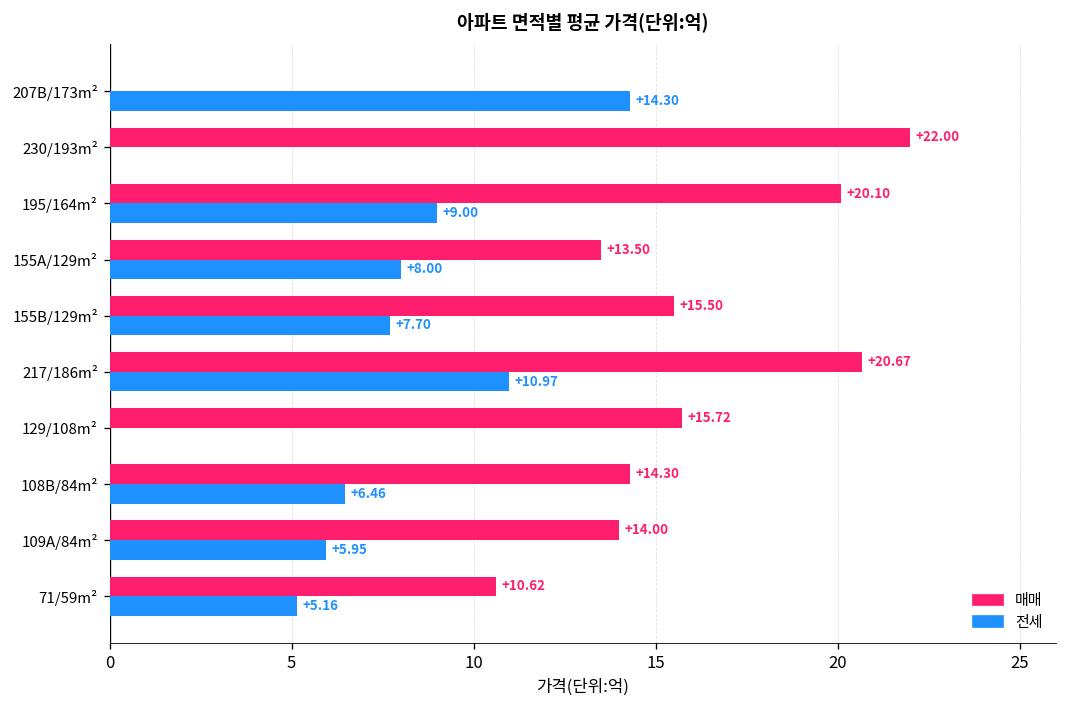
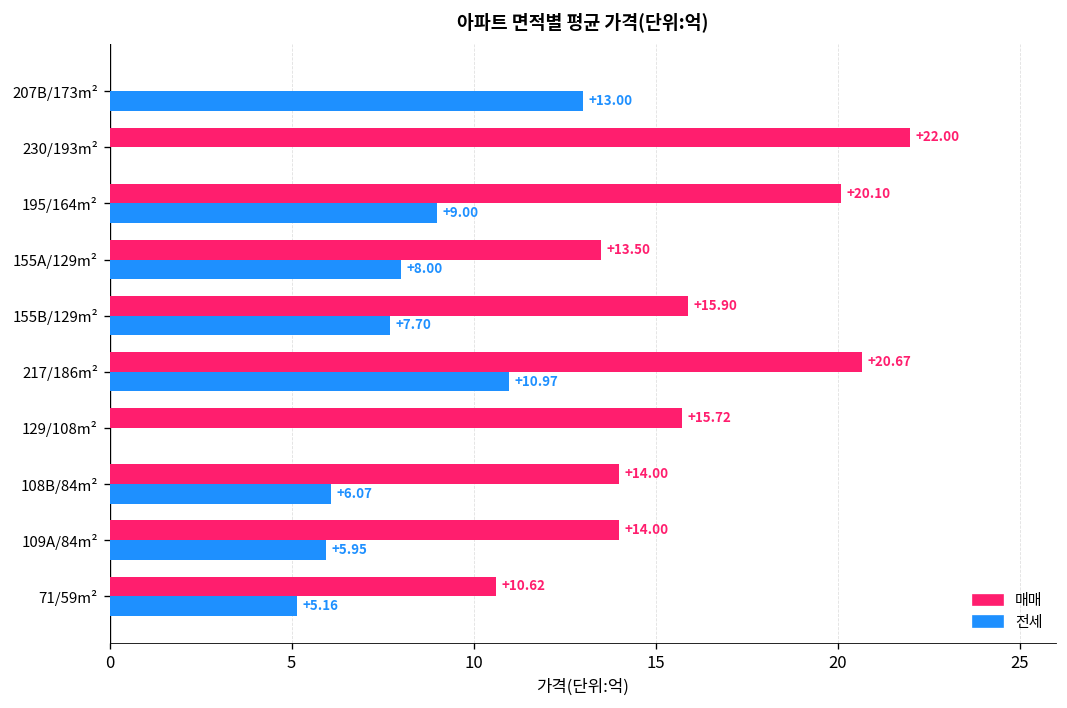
  {
    "매매": {
      "230/193m²": "+22.00",
      "195/164m²": "+20.10",
      "155A/129m²": "+13.50",
-     "155B/129m²": "+15.50",
+     "155B/129m²": "+15.90",
      "217/186m²": "+20.67",
      "129/108m²": "+15.72",
-     "108B/84m²": "+14.30",
+     "108B/84m²": "+14.00",
      "109A/84m²": "+14.00",
      "71/59m²": "+10.62"
    },
    "전세": {
-     "207B/173m²": "+14.30",
+     "207B/173m²": "+13.00",
      "195/164m²": "+9.00",
      "155A/129m²": "+8.00",
      "155B/129m²": "+7.70",
      "217/186m²": "+10.97",
-     "108B/84m²": "+6.46",
+     "108B/84m²": "+6.07",
      "109A/84m²": "+5.95",
      "71/59m²": "+5.16"
    }
  }
